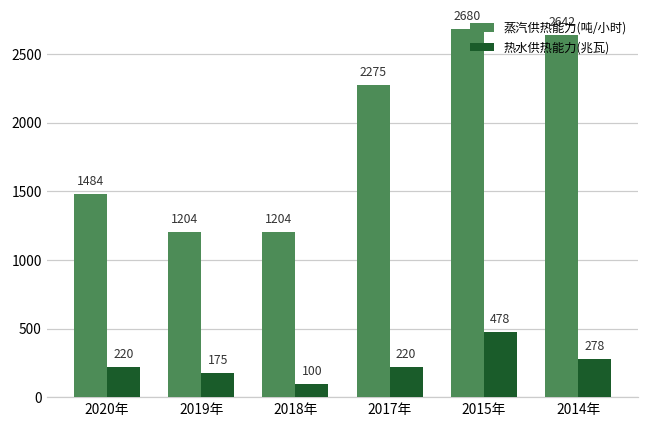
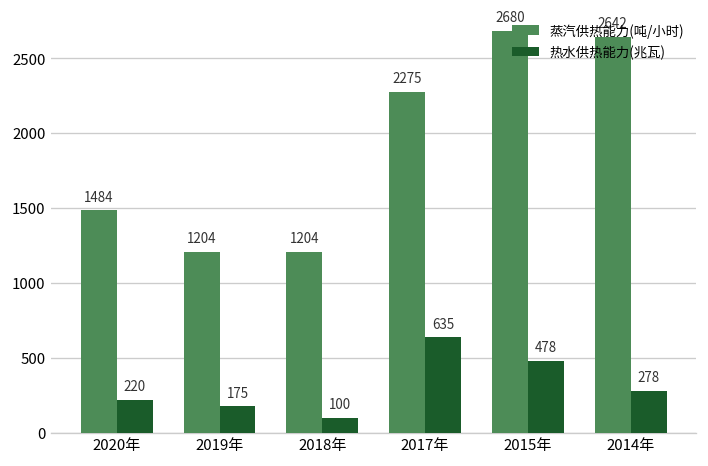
  {
    "蒸汽供热能力(吨/小时)": {
      "2020年": 1484,
      "2019年": 1204,
      "2018年": 1204,
      "2017年": 2275,
      "2015年": 2680,
      "2014年": 2642
    },
    "热水供热能力(兆瓦)": {
      "2020年": 220,
      "2019年": 175,
      "2018年": 100,
-     "2017年": 220,
+     "2017年": 635,
      "2015年": 478,
      "2014年": 278
    }
  }
